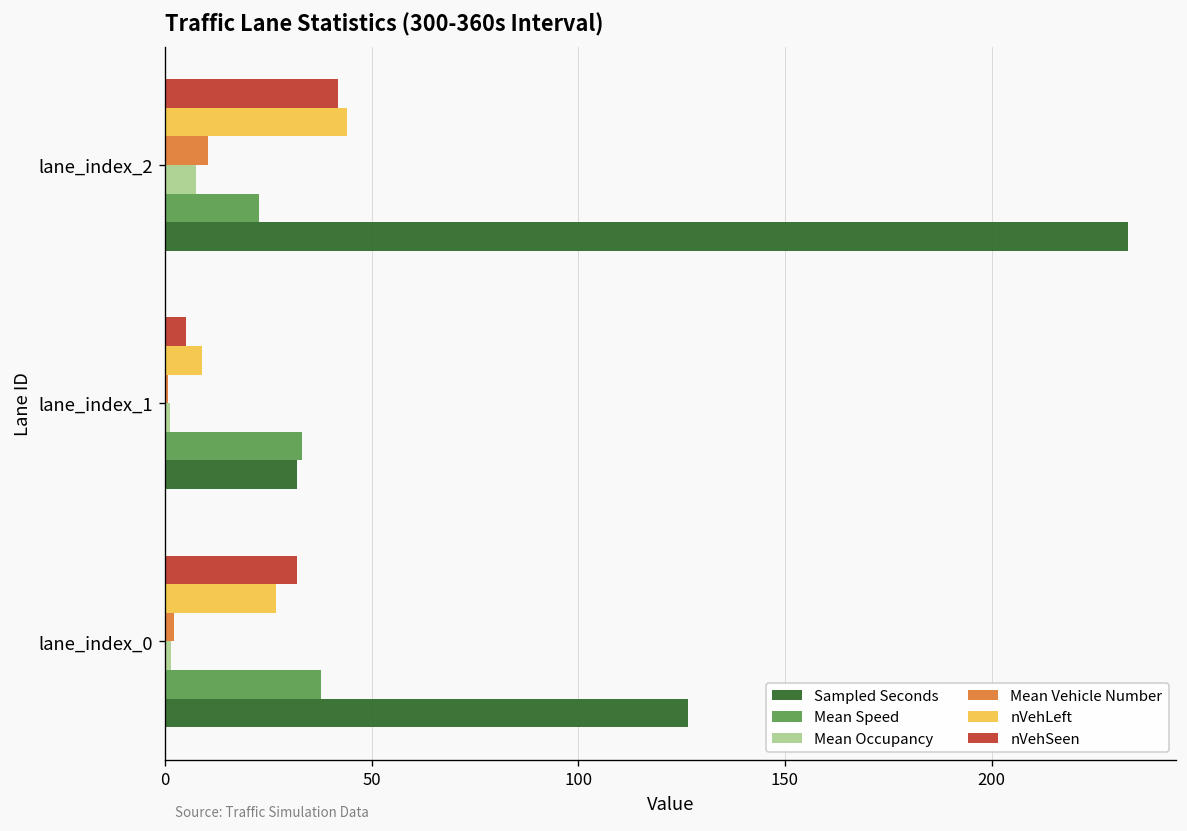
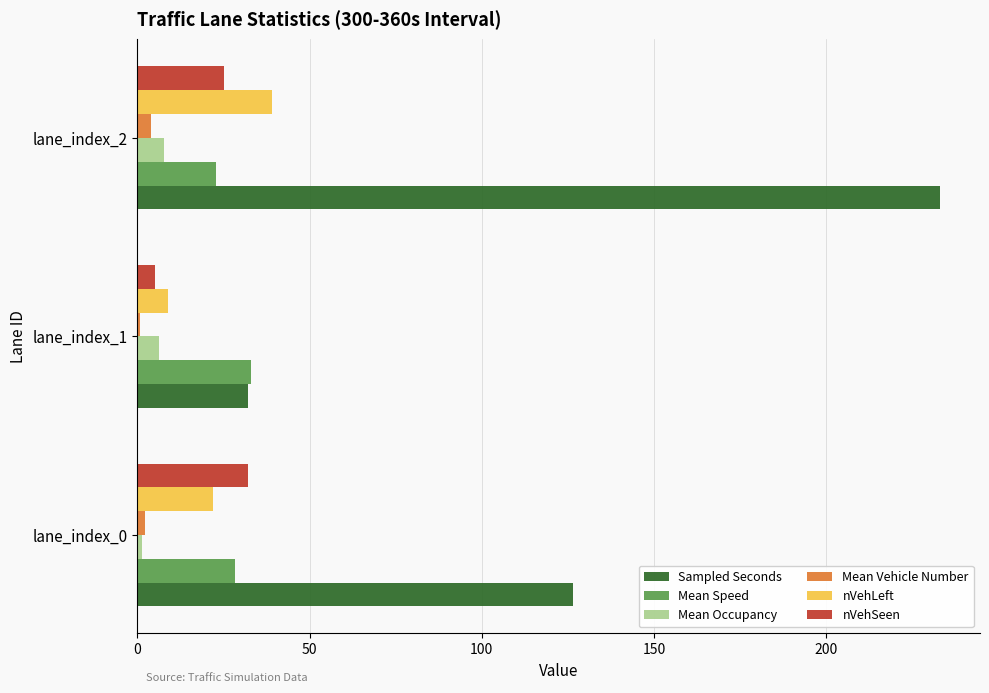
  {
    "Sampled Seconds": {
      "lane_index_2": 233,
      "lane_index_1": 32,
      "lane_index_0": 127
    },
    "Mean Speed": {
      "lane_index_2": 23,
      "lane_index_1": 33,
-     "lane_index_0": 38
+     "lane_index_0": 28
    },
    "Mean Occupancy": {
      "lane_index_2": 8,
-     "lane_index_1": 1,
+     "lane_index_1": 6,
      "lane_index_0": 1
    },
    "Mean Vehicle Number": {
-     "lane_index_2": 11,
+     "lane_index_2": 4,
      "lane_index_0": 2
    },
    "nVehLeft": {
-     "lane_index_2": 44,
+     "lane_index_2": 39,
      "lane_index_1": 9,
-     "lane_index_0": 27
+     "lane_index_0": 22
    },
    "nVehSeen": {
-     "lane_index_2": 42,
+     "lane_index_2": 25,
      "lane_index_1": 5,
      "lane_index_0": 32
    }
  }
